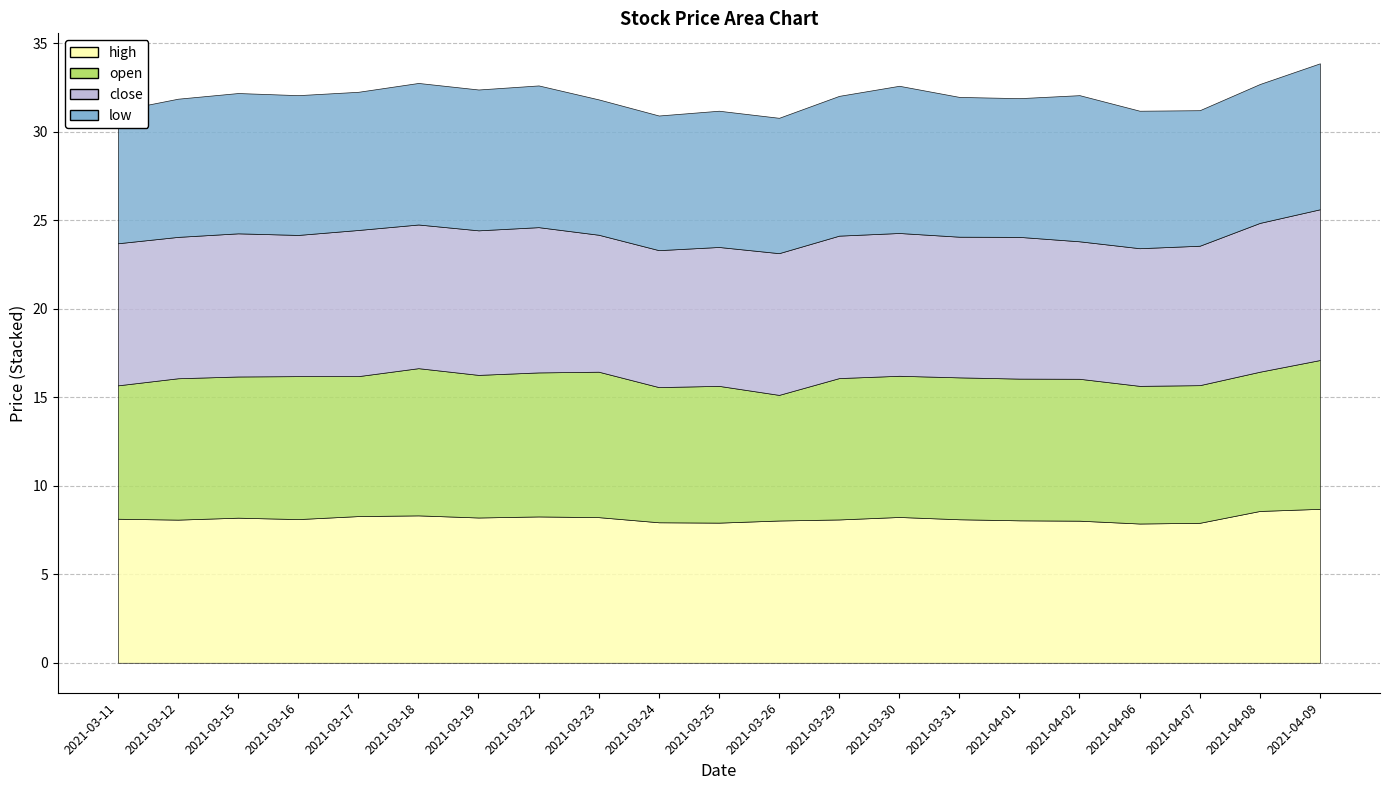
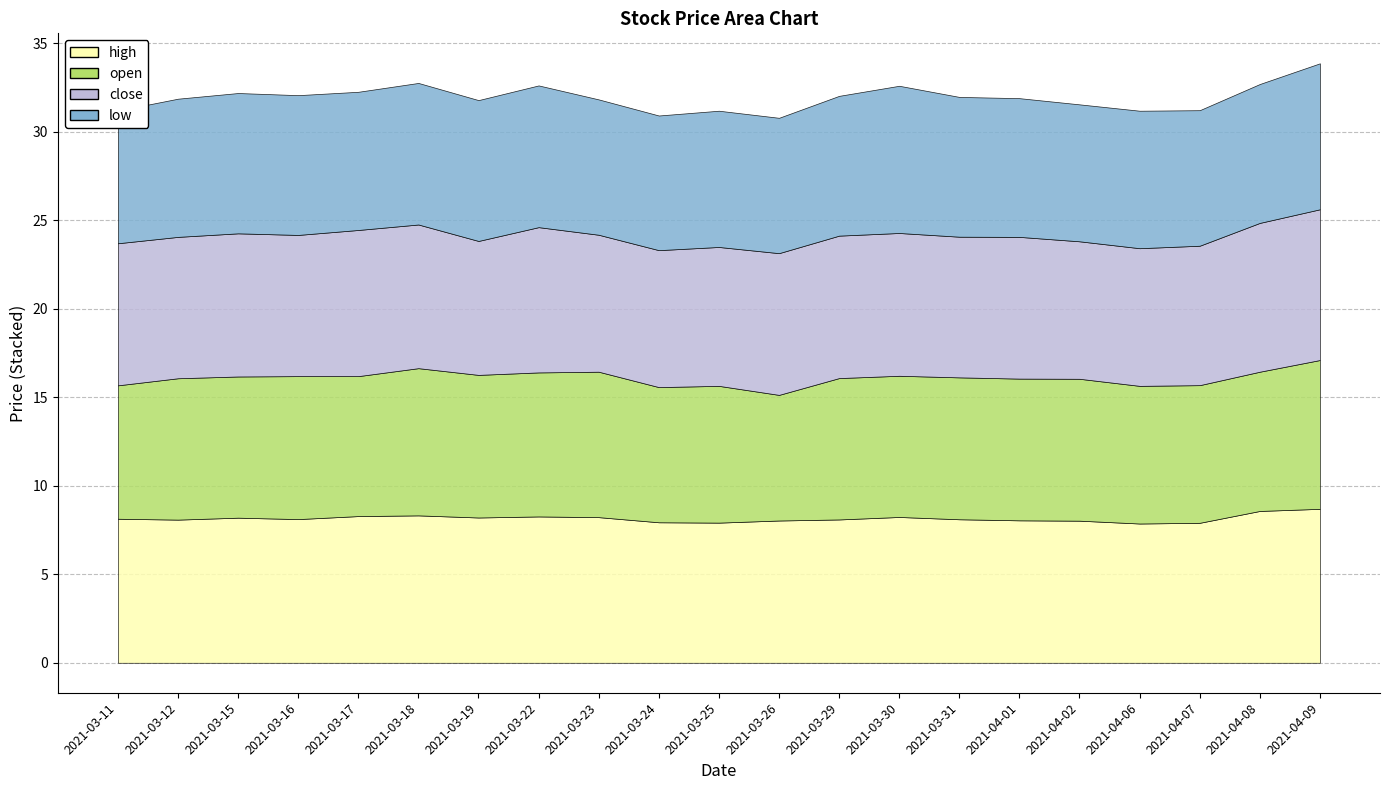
  {
    "high": {
      "2021-03-11": 8.1,
      "2021-03-12": 8.1,
      "2021-03-15": 8.2,
      "2021-03-16": 8.1,
      "2021-03-17": 8.3,
      "2021-03-18": 8.3,
      "2021-03-19": 8.2,
      "2021-03-22": 8.3,
      "2021-03-23": 8.2,
      "2021-03-24": 7.9,
      "2021-03-25": 7.9,
      "2021-03-26": 8.0,
      "2021-03-29": 8.1,
      "2021-03-30": 8.2,
      "2021-03-31": 8.1,
      "2021-04-01": 8.1,
      "2021-04-02": 8.0,
      "2021-04-06": 7.9,
      "2021-04-07": 7.9,
      "2021-04-08": 8.6,
      "2021-04-09": 8.7
    },
    "open": {
      "2021-03-11": 7.5,
      "2021-03-12": 8.0,
      "2021-03-15": 8.0,
      "2021-03-16": 8.1,
      "2021-03-17": 7.9,
      "2021-03-18": 8.3,
      "2021-03-19": 8.1,
      "2021-03-22": 8.1,
      "2021-03-23": 8.2,
      "2021-03-24": 7.6,
      "2021-03-25": 7.7,
      "2021-03-26": 7.1,
      "2021-03-29": 8.0,
      "2021-03-30": 8.0,
      "2021-03-31": 8.0,
      "2021-04-01": 8.0,
      "2021-04-02": 8.0,
      "2021-04-06": 7.8,
      "2021-04-07": 7.8,
      "2021-04-08": 7.9,
      "2021-04-09": 8.4
    },
    "close": {
      "2021-03-11": 8.0,
      "2021-03-12": 8.0,
      "2021-03-15": 8.1,
      "2021-03-16": 8.0,
      "2021-03-17": 8.3,
      "2021-03-18": 8.1,
-     "2021-03-19": 8.2,
+     "2021-03-19": 7.6,
      "2021-03-22": 8.2,
      "2021-03-23": 7.7,
      "2021-03-24": 7.7,
      "2021-03-25": 7.9,
      "2021-03-26": 8.0,
      "2021-03-29": 8.1,
      "2021-03-30": 8.1,
      "2021-03-31": 7.9,
      "2021-04-01": 8.0,
      "2021-04-02": 7.8,
      "2021-04-06": 7.8,
      "2021-04-07": 7.9,
      "2021-04-08": 8.4,
      "2021-04-09": 8.5
    },
    "low": {
      "2021-03-12": 7.8,
      "2021-03-15": 7.9,
      "2021-03-16": 7.9,
      "2021-03-17": 7.8,
      "2021-03-18": 8.0,
      "2021-03-19": 8.0,
      "2021-03-22": 8.0,
      "2021-03-23": 7.6,
      "2021-03-24": 7.6,
      "2021-03-25": 7.7,
      "2021-03-26": 7.6,
      "2021-03-29": 7.9,
      "2021-03-30": 8.3,
      "2021-03-31": 7.9,
      "2021-04-01": 7.8,
-     "2021-04-02": 8.3,
+     "2021-04-02": 7.7,
      "2021-04-06": 7.8,
      "2021-04-07": 7.7,
      "2021-04-08": 7.9,
      "2021-04-09": 8.2
    }
  }
